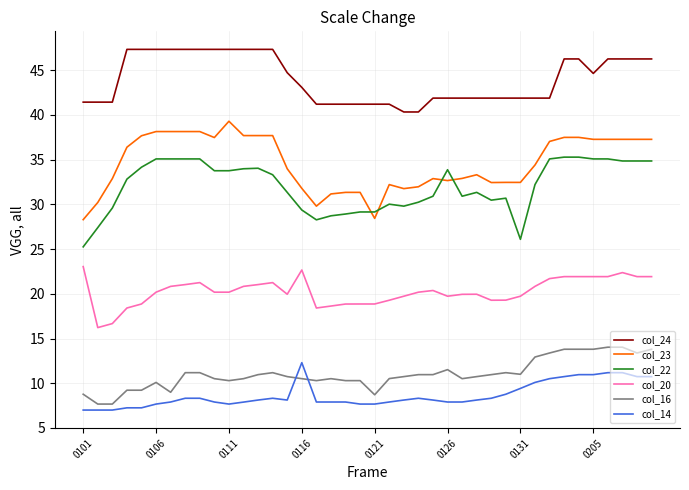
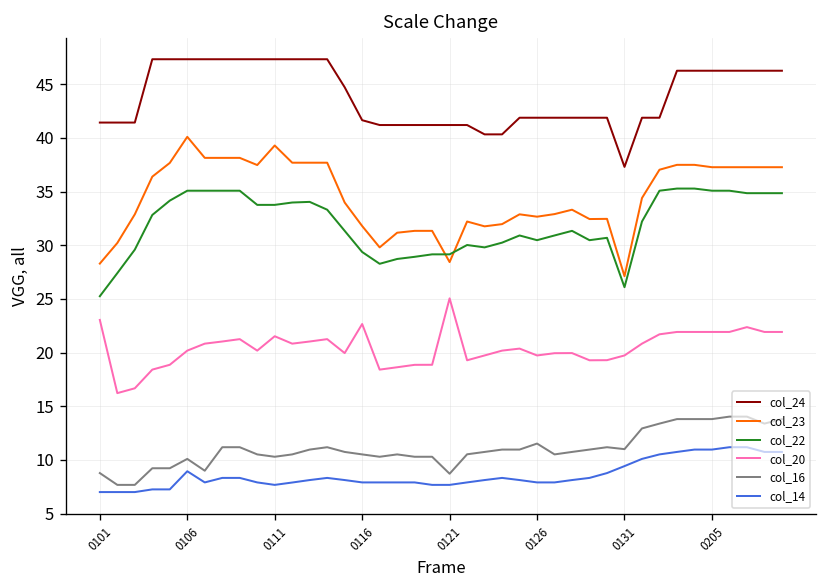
  {
    "col_24": {
      "0101": 41,
      "0106": 47,
      "0111": 47,
-     "0116": 43,
+     "0116": 42,
      "0121": 41,
      "0126": 42,
-     "0131": 42,
-     "0205": 45
+     "0131": 37,
+     "0205": 46
    },
    "col_23": {
      "0101": 28,
-     "0106": 38,
+     "0106": 40,
      "0111": 39,
      "0116": 32,
      "0121": 28,
      "0126": 33,
-     "0131": 32,
+     "0131": 27,
      "0205": 37
    },
    "col_22": {
      "0101": 25,
      "0106": 35,
      "0111": 34,
      "0116": 29,
      "0121": 29,
-     "0126": 34,
+     "0126": 30,
      "0131": 26,
      "0205": 35
    },
    "col_20": {
      "0101": 23,
      "0106": 20,
-     "0111": 20,
+     "0111": 22,
      "0116": 23,
-     "0121": 19,
+     "0121": 25,
      "0126": 20,
      "0131": 20,
      "0205": 22
    },
    "col_16": {
      "0101": 9,
      "0106": 10,
      "0111": 10,
      "0116": 11,
      "0121": 9,
      "0126": 12,
      "0131": 11,
      "0205": 14
    },
    "col_14": {
      "0101": 7,
-     "0106": 8,
+     "0106": 9,
      "0111": 8,
-     "0116": 12,
+     "0116": 8,
      "0121": 8,
      "0126": 8,
      "0131": 9,
      "0205": 11
    }
  }
